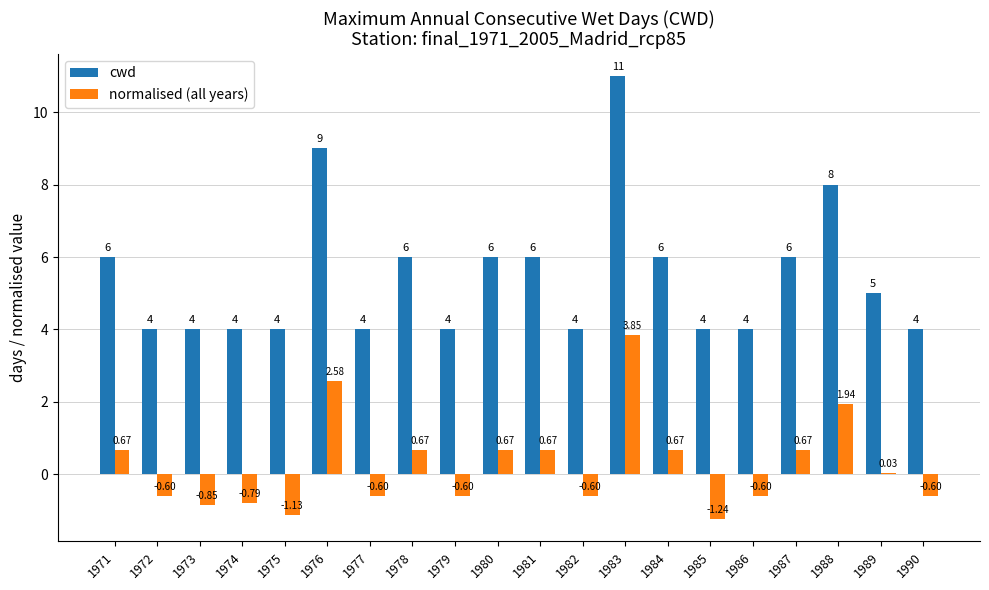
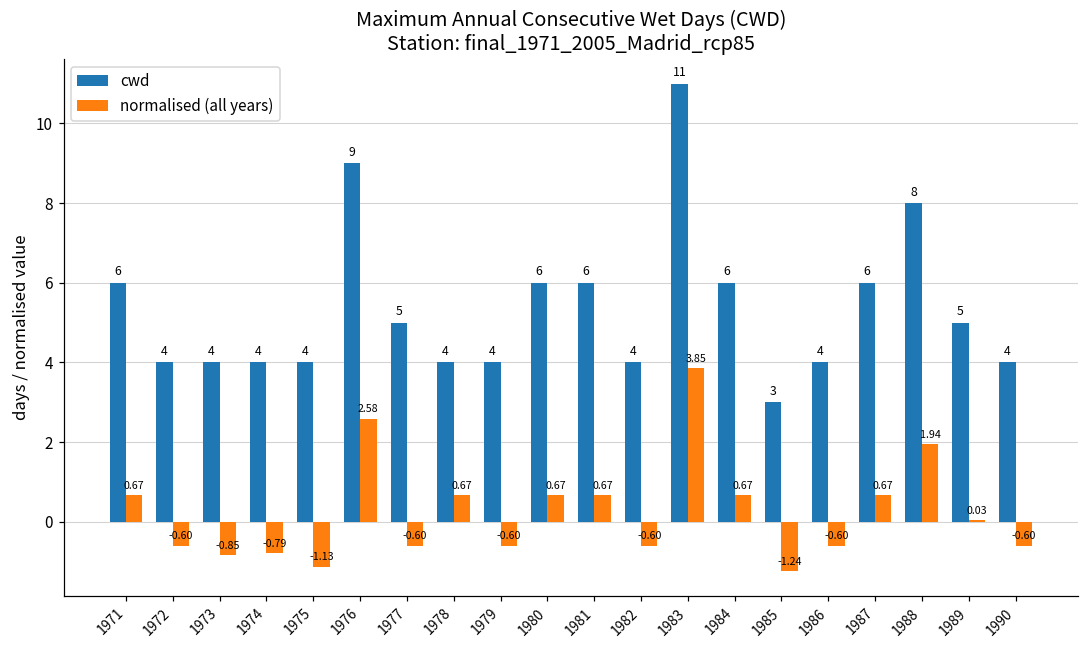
  {
    "cwd": {
      "1971": 6,
      "1972": 4,
      "1973": 4,
      "1974": 4,
      "1975": 4,
      "1976": 9,
-     "1977": 4,
-     "1978": 6,
+     "1977": 5,
+     "1978": 4,
      "1979": 4,
      "1980": 6,
      "1981": 6,
      "1982": 4,
      "1983": 11,
      "1984": 6,
-     "1985": 4,
+     "1985": 3,
      "1986": 4,
      "1987": 6,
      "1988": 8,
      "1989": 5,
      "1990": 4
    },
    "normalised (all years)": {
      "1971": 0.67,
      "1972": -0.60,
      "1973": -0.85,
      "1974": -0.79,
      "1975": -1.13,
      "1976": 2.58,
      "1977": -0.60,
      "1978": 0.67,
      "1979": -0.60,
      "1980": 0.67,
      "1981": 0.67,
      "1982": -0.60,
      "1983": 3.85,
      "1984": 0.67,
      "1985": -1.24,
      "1986": -0.60,
      "1987": 0.67,
      "1988": 1.94,
      "1989": 0.03,
      "1990": -0.60
    }
  }
